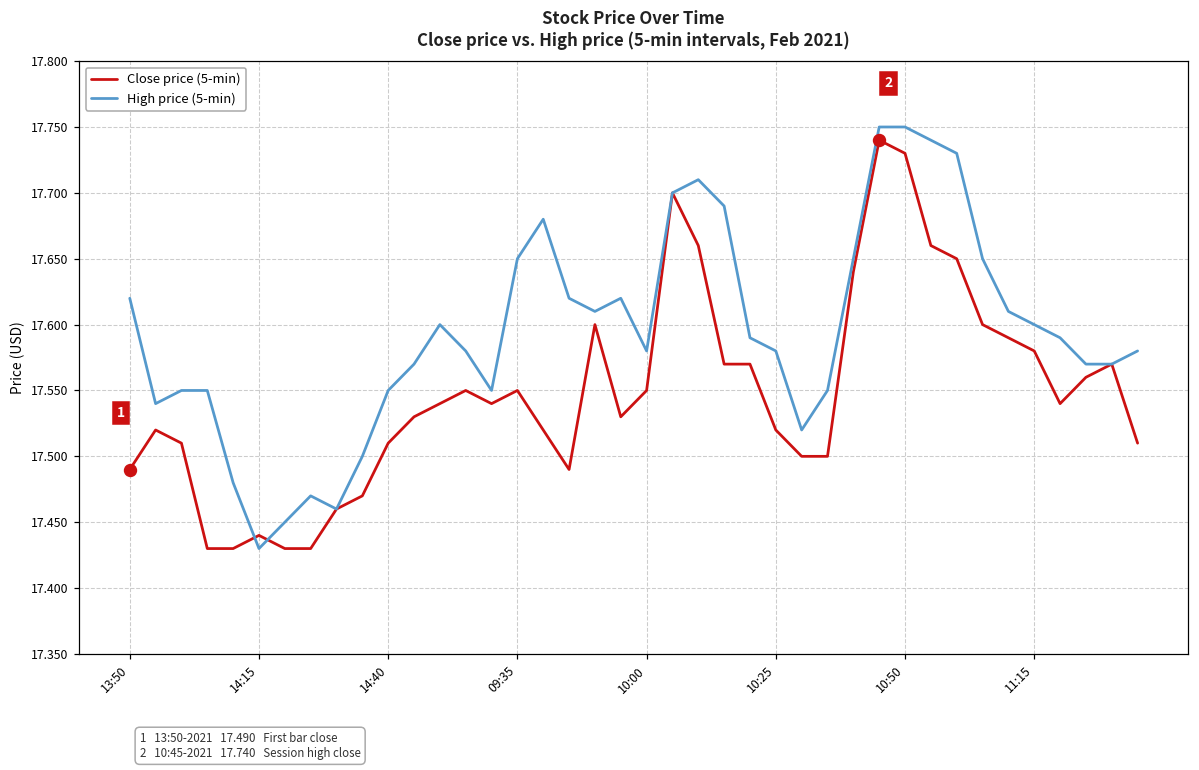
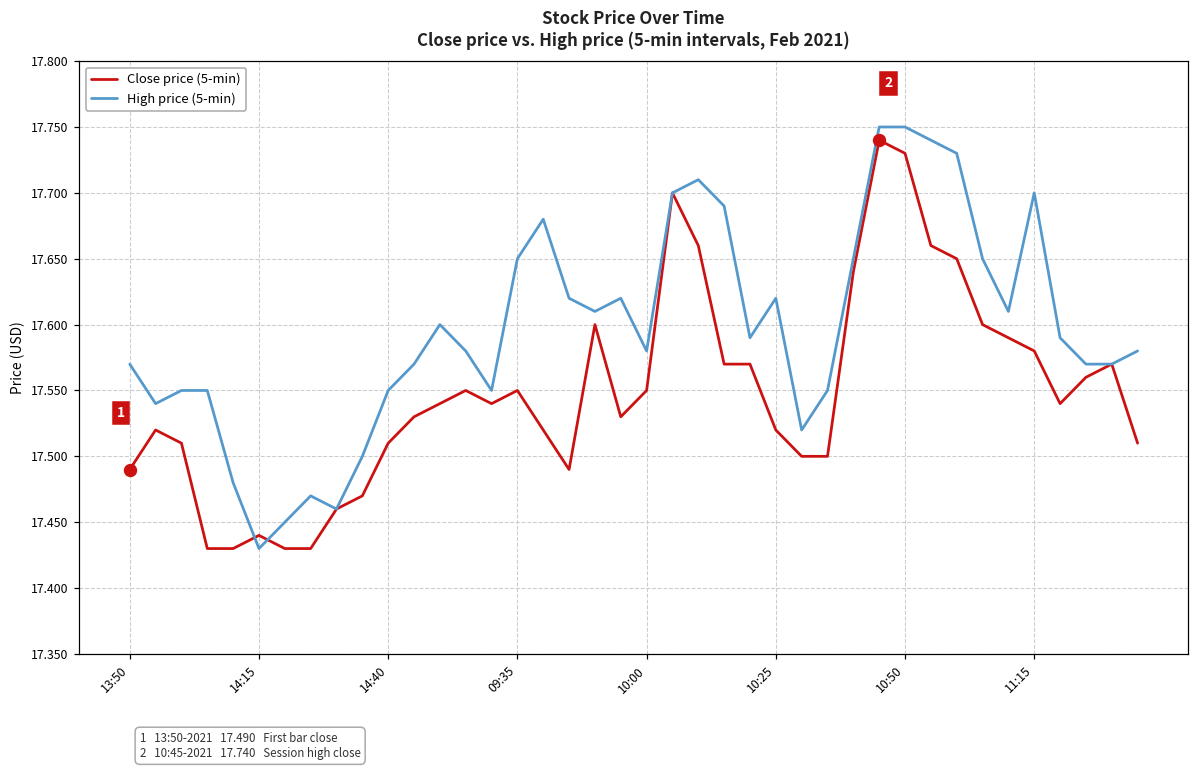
  {
    "High price (5-min)": {
-     "13:50": 17.62,
+     "13:50": 17.57,
      "14:15": 17.43,
      "14:40": 17.55,
      "09:35": 17.65,
      "10:00": 17.58,
-     "10:25": 17.58,
+     "10:25": 17.62,
      "10:50": 17.75,
-     "11:15": 17.6
+     "11:15": 17.7
    }
  }
